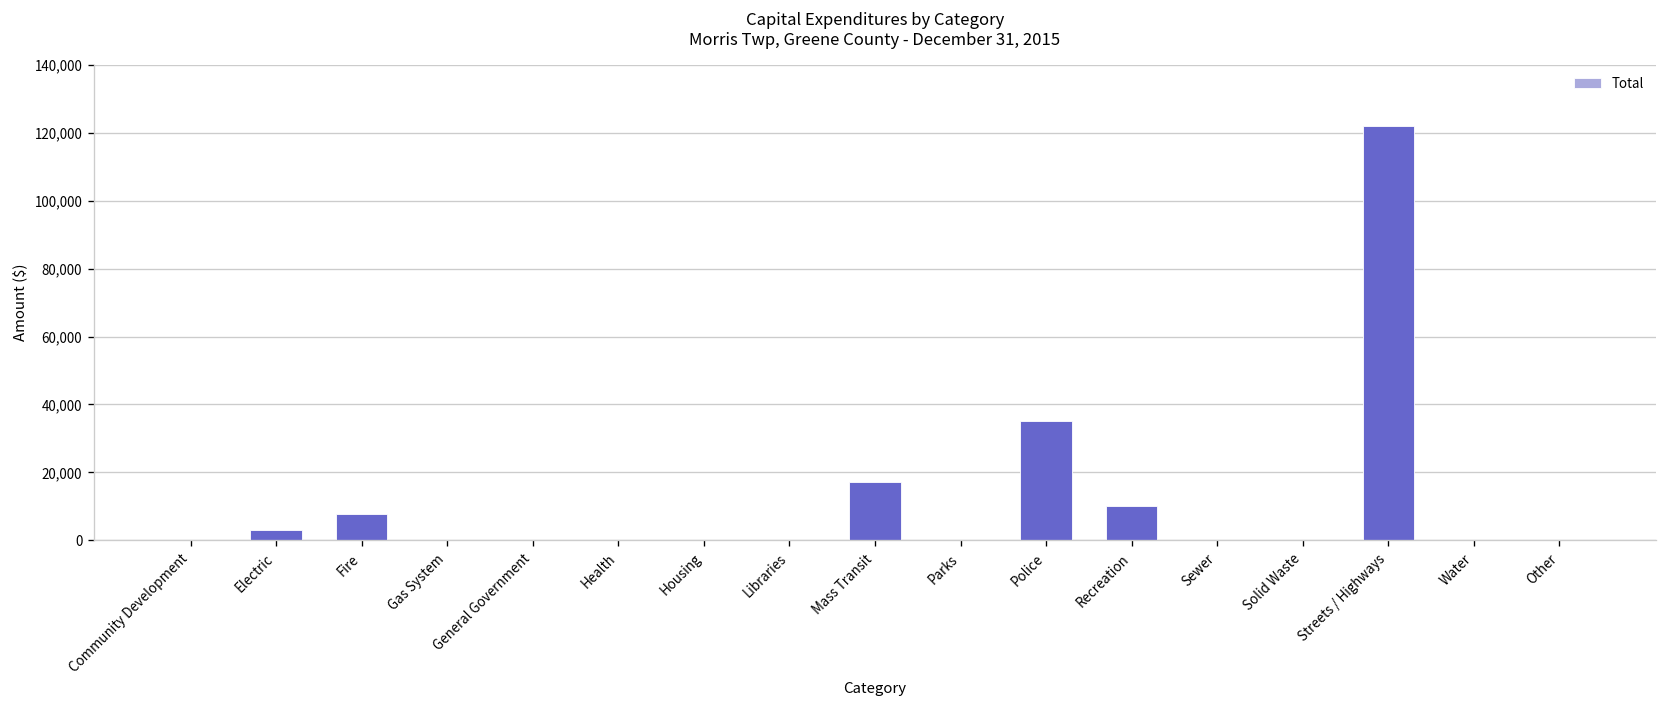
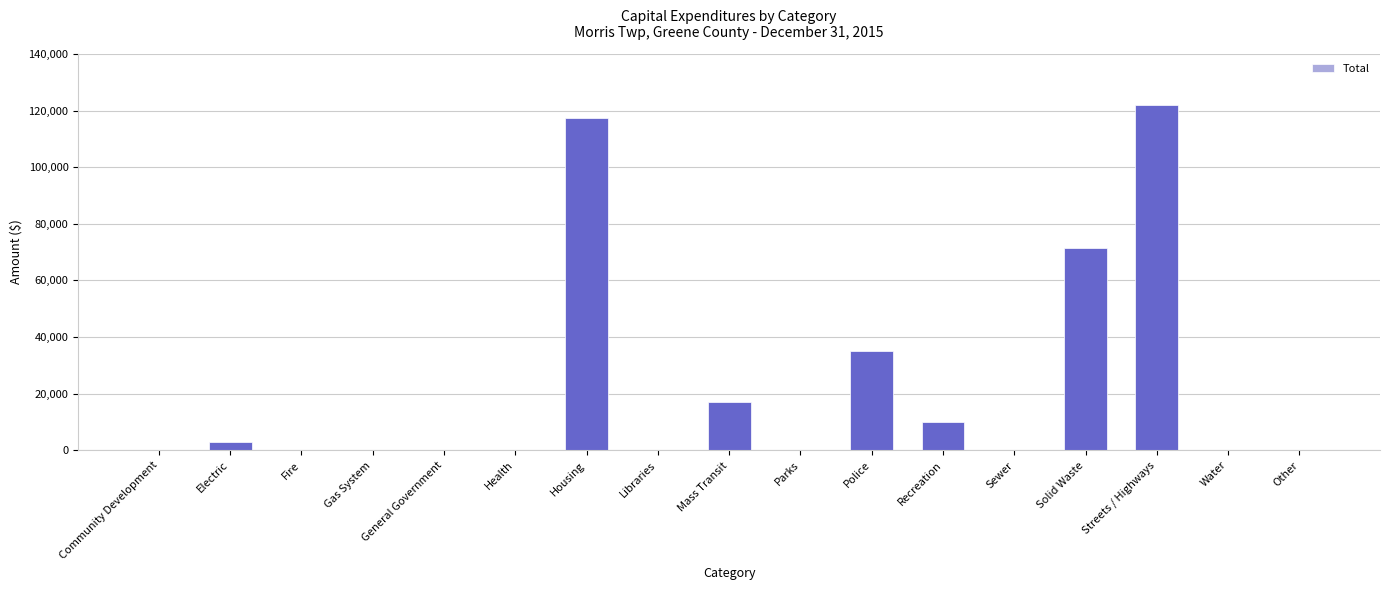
  {
    "Community Development": "0",
    "Electric": "3,000",
-   "Fire": "8,000",
+   "Fire": "0",
    "Gas System": "0",
    "General Government": "0",
    "Health": "0",
-   "Housing": "0",
+   "Housing": "117,000",
    "Libraries": "0",
    "Mass Transit": "17,000",
    "Parks": "0",
    "Police": "35,000",
    "Recreation": "10,000",
    "Sewer": "0",
-   "Solid Waste": "0",
+   "Solid Waste": "72,000",
    "Streets / Highways": "122,000",
    "Water": "0",
    "Other": "0"
  }
